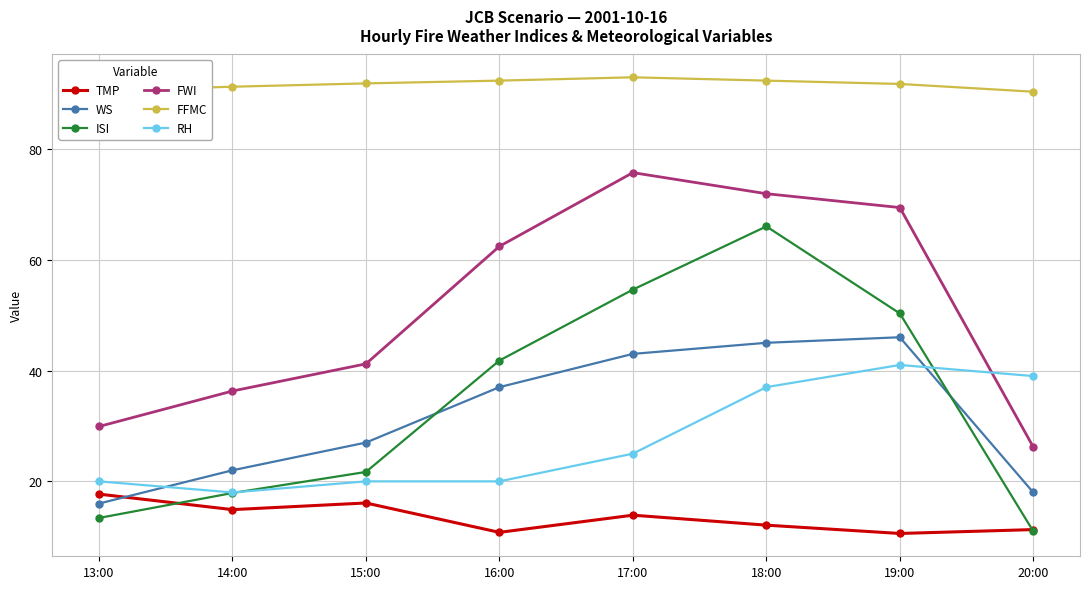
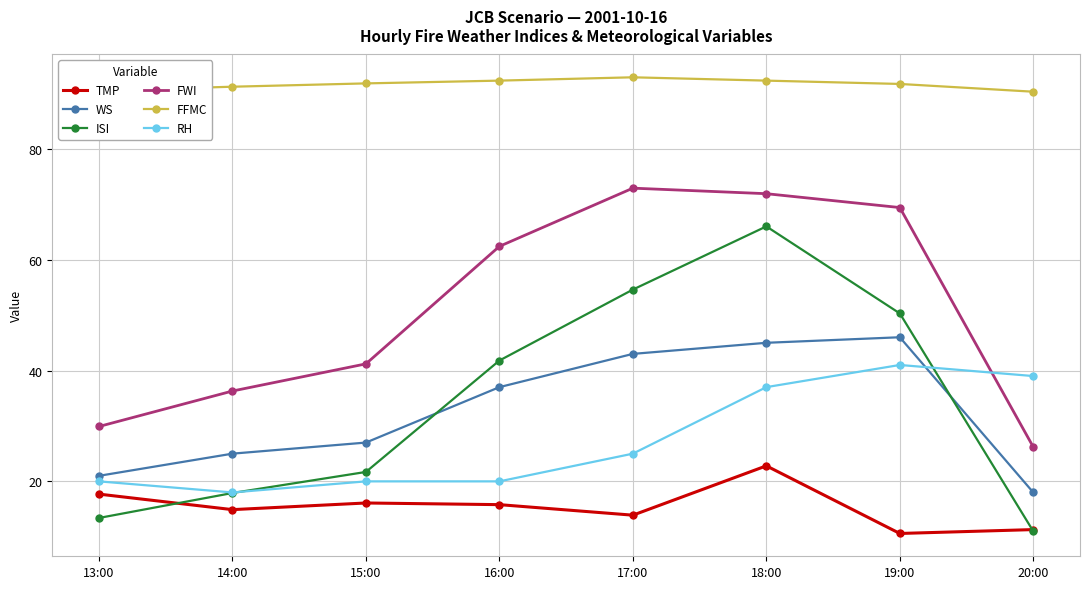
  {
    "TMP": {
      "13:00": 18,
      "14:00": 15,
      "15:00": 16,
-     "16:00": 11,
+     "16:00": 16,
      "17:00": 14,
-     "18:00": 12,
+     "18:00": 23,
      "19:00": 11
    },
    "WS": {
-     "13:00": 16,
-     "14:00": 22,
+     "13:00": 21,
+     "14:00": 25,
      "15:00": 27,
      "16:00": 37,
      "17:00": 43,
      "18:00": 45,
      "19:00": 46,
      "20:00": 18
    },
    "ISI": {
      "13:00": 13,
      "15:00": 22,
      "16:00": 42,
      "17:00": 55,
      "18:00": 66,
      "19:00": 50
    },
    "FWI": {
      "13:00": 30,
      "14:00": 36,
      "15:00": 41,
      "16:00": 62,
-     "17:00": 76,
+     "17:00": 73,
      "18:00": 72,
      "19:00": 69,
      "20:00": 26
    },
    "FFMC": {
      "14:00": 91,
      "15:00": 92,
      "16:00": 92,
      "17:00": 93,
      "18:00": 92,
      "19:00": 92,
      "20:00": 90
    },
    "RH": {
      "13:00": 20,
      "15:00": 20,
      "16:00": 20,
      "17:00": 25,
      "18:00": 37,
      "19:00": 41,
      "20:00": 39
    }
  }
